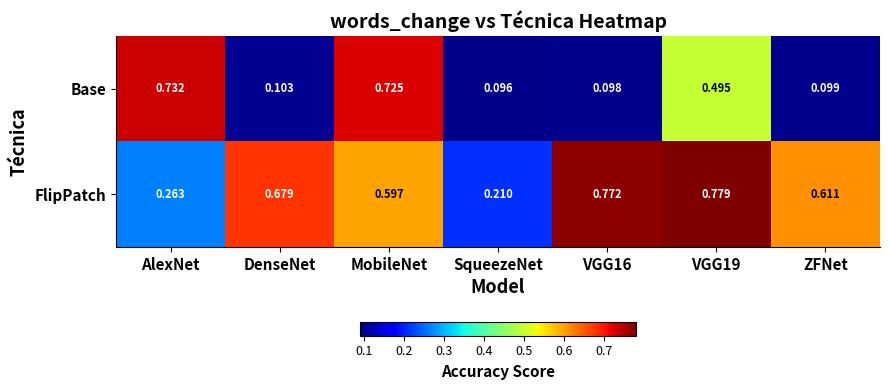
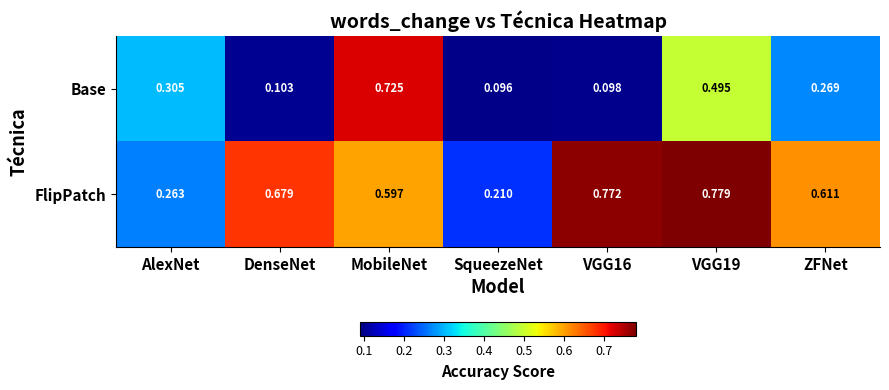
  {
    "Base": {
-     "AlexNet": 0.732,
+     "AlexNet": 0.305,
      "DenseNet": 0.103,
      "MobileNet": 0.725,
      "SqueezeNet": 0.096,
      "VGG16": 0.098,
      "VGG19": 0.495,
-     "ZFNet": 0.099
+     "ZFNet": 0.269
    },
    "FlipPatch": {
      "AlexNet": 0.263,
      "DenseNet": 0.679,
      "MobileNet": 0.597,
      "SqueezeNet": 0.210,
      "VGG16": 0.772,
      "VGG19": 0.779,
      "ZFNet": 0.611
    }
  }
